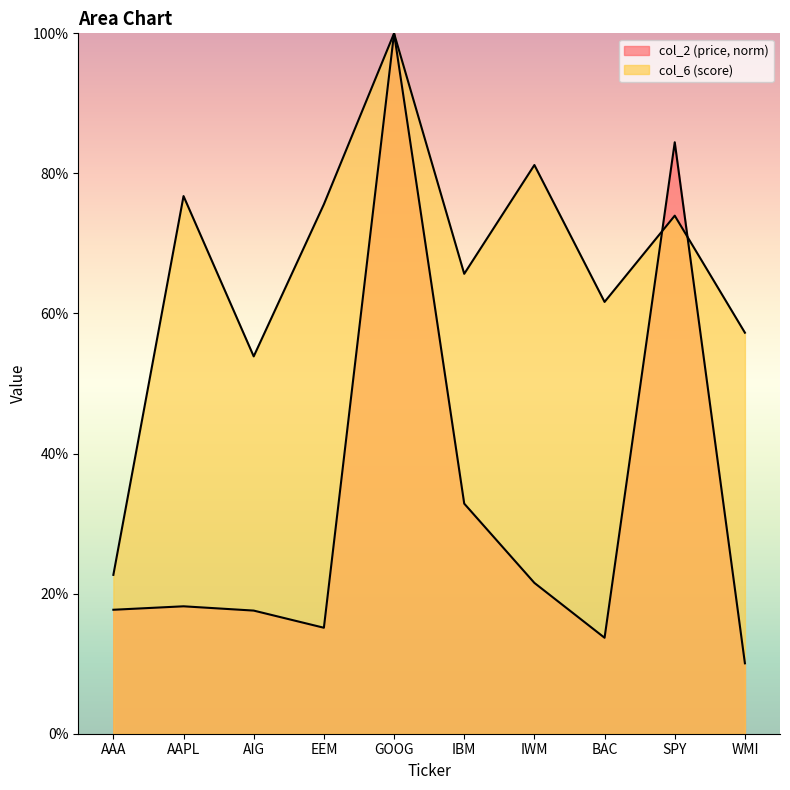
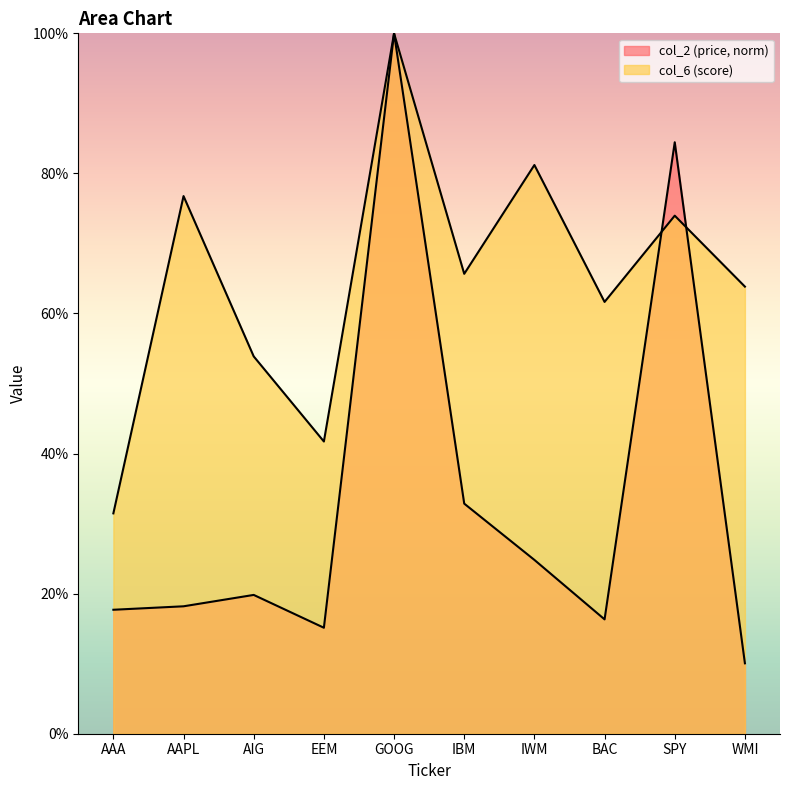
  {
    "col_2 (price, norm)": {
      "AAA": "18%",
      "AAPL": "18%",
-     "AIG": "18%",
+     "AIG": "20%",
      "EEM": "15%",
      "IBM": "33%",
-     "IWM": "22%",
-     "BAC": "14%",
+     "IWM": "25%",
+     "BAC": "16%",
      "SPY": "84%",
      "WMI": "10%"
    },
    "col_6 (score)": {
-     "AAA": "23%",
+     "AAA": "31%",
      "AAPL": "77%",
      "AIG": "54%",
-     "EEM": "76%",
+     "EEM": "42%",
      "IBM": "66%",
      "IWM": "81%",
      "BAC": "62%",
      "SPY": "74%",
-     "WMI": "57%"
+     "WMI": "64%"
    }
  }
